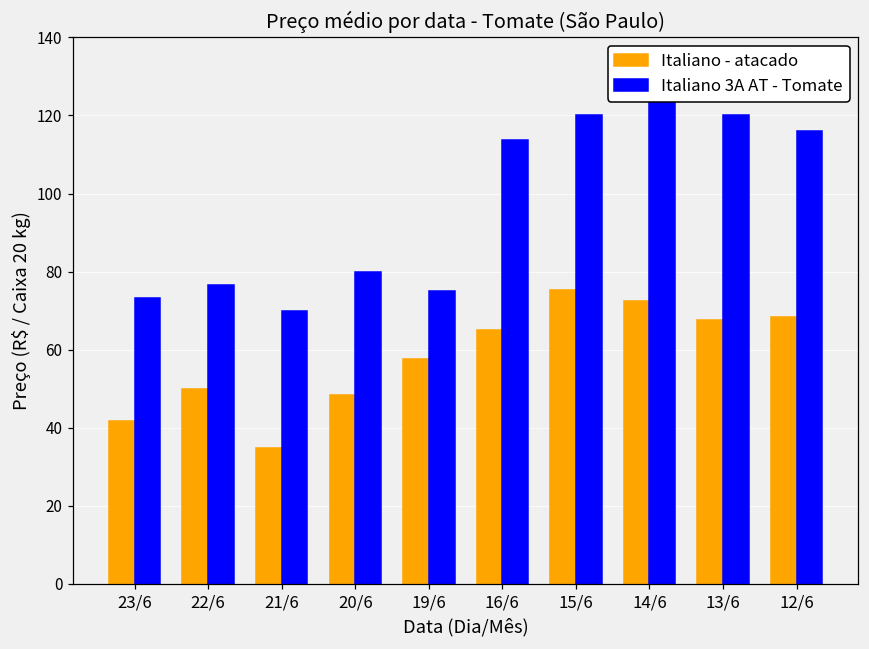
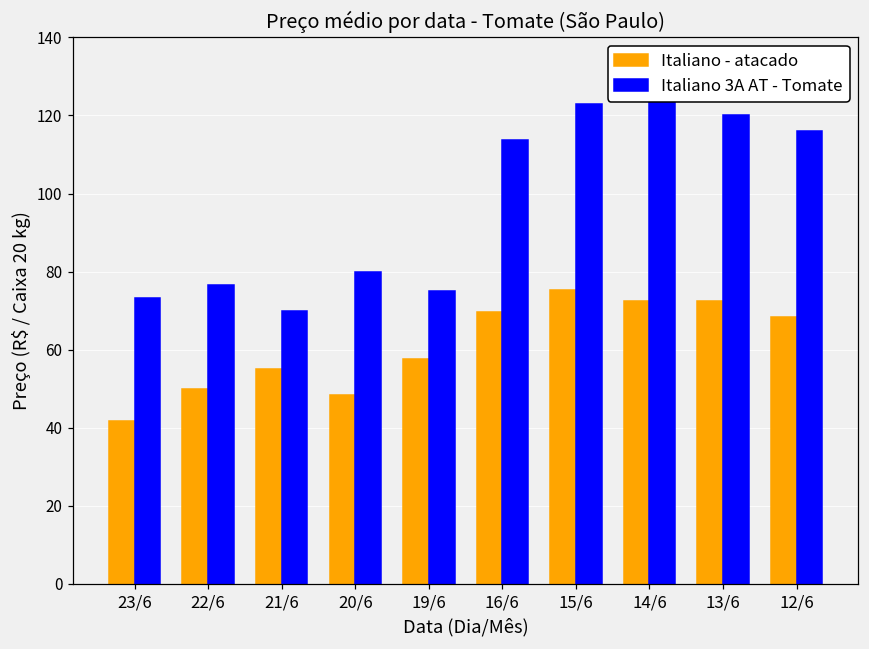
  {
    "Italiano - atacado": {
      "23/6": 42,
      "22/6": 50,
-     "21/6": 35,
+     "21/6": 55,
      "20/6": 48,
      "19/6": 58,
-     "16/6": 65,
+     "16/6": 70,
      "15/6": 75,
      "14/6": 73,
-     "13/6": 68,
+     "13/6": 73,
      "12/6": 68
    },
    "Italiano 3A AT - Tomate": {
      "23/6": 73,
      "22/6": 77,
      "21/6": 70,
      "20/6": 80,
      "19/6": 75,
      "16/6": 114,
-     "15/6": 120,
+     "15/6": 123,
      "14/6": 123,
      "13/6": 120,
      "12/6": 116
    }
  }
